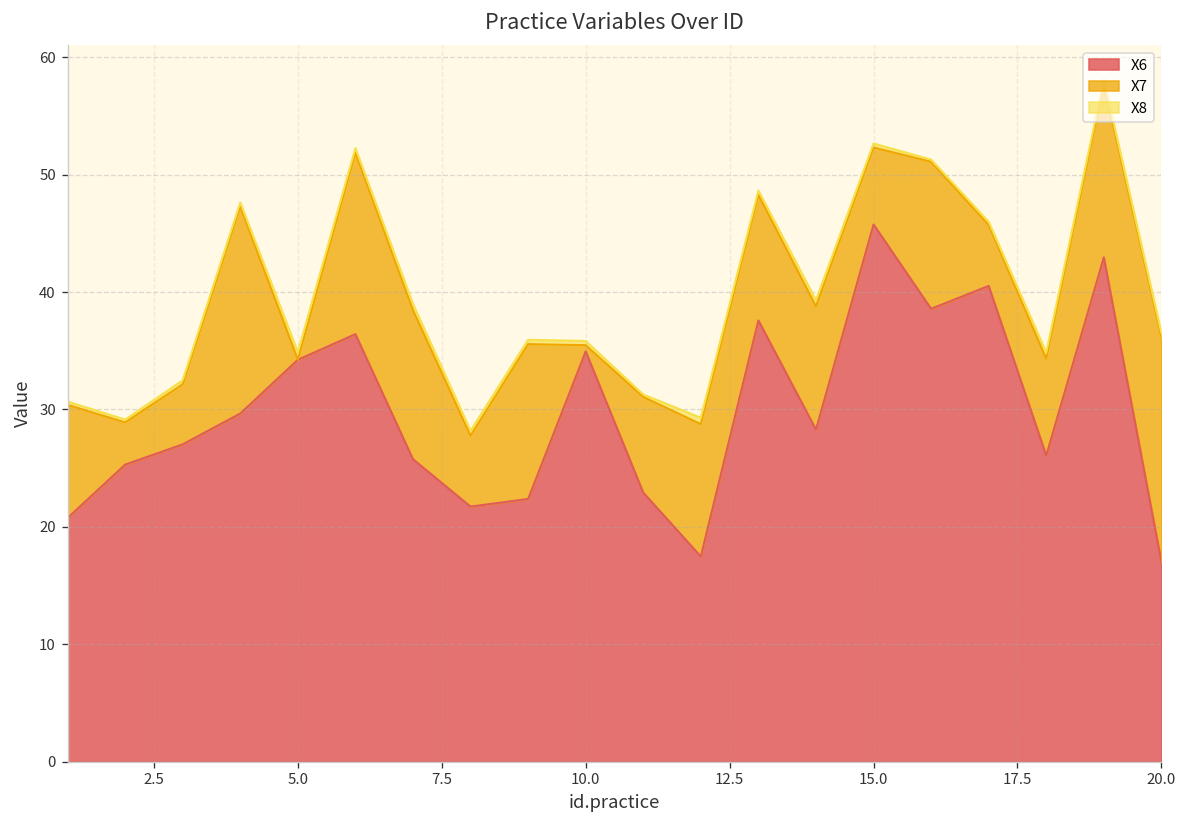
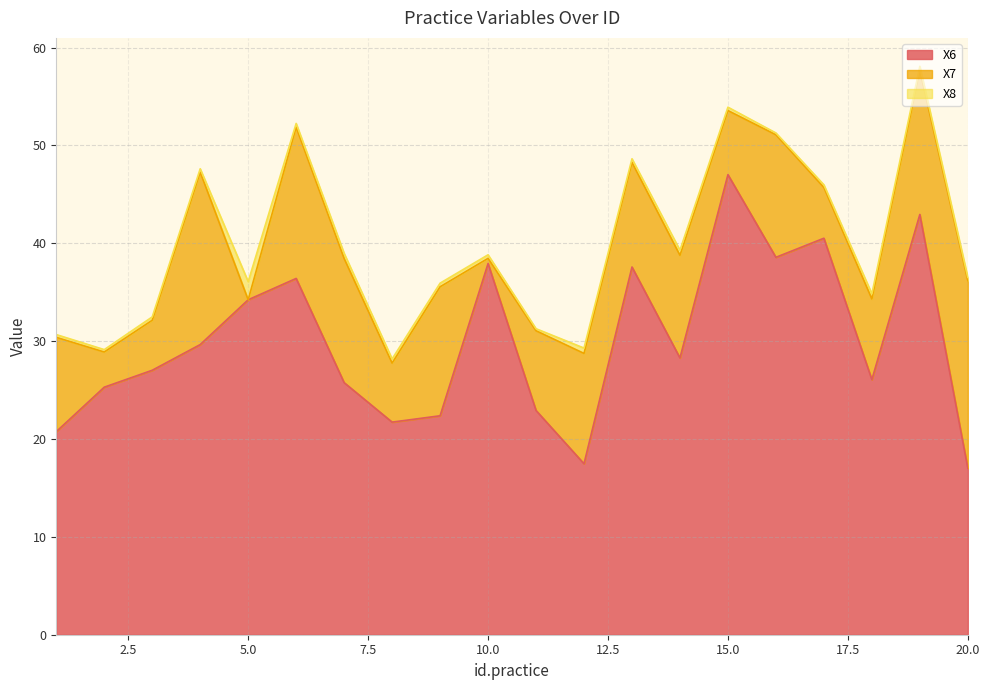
  {
    "X6": {
-     "10.0": 35,
-     "15.0": 46,
+     "10.0": 38,
+     "15.0": 47,
      "20.0": 17
    },
    "X7": {
      "10.0": 1,
      "15.0": 7,
      "20.0": 19
    },
    "X8": {
-     "5.0": 1,
+     "5.0": 2,
      "10.0": 0,
      "15.0": 0,
      "20.0": 0
    }
  }
